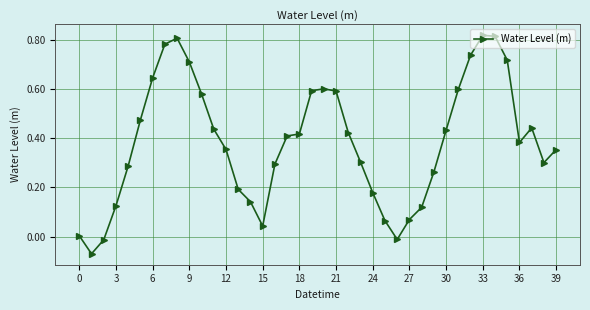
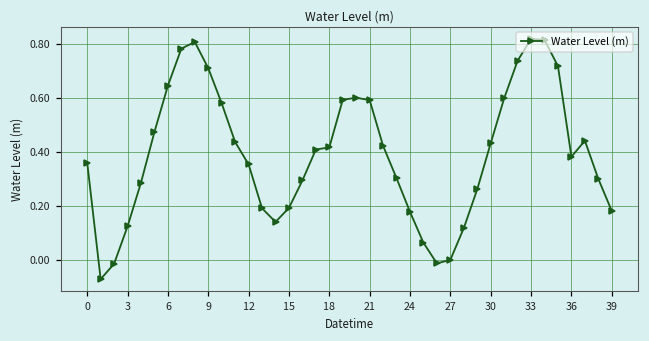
  {
-   "0": 0.00,
+   "0": 0.36,
    "3": 0.12,
    "6": 0.64,
    "9": 0.71,
    "12": 0.35,
-   "15": 0.04,
+   "15": 0.19,
    "18": 0.42,
    "21": 0.59,
    "24": 0.18,
-   "27": 0.07,
+   "27": 0.00,
    "30": 0.43,
    "36": 0.38,
-   "39": 0.35
+   "39": 0.18
  }
